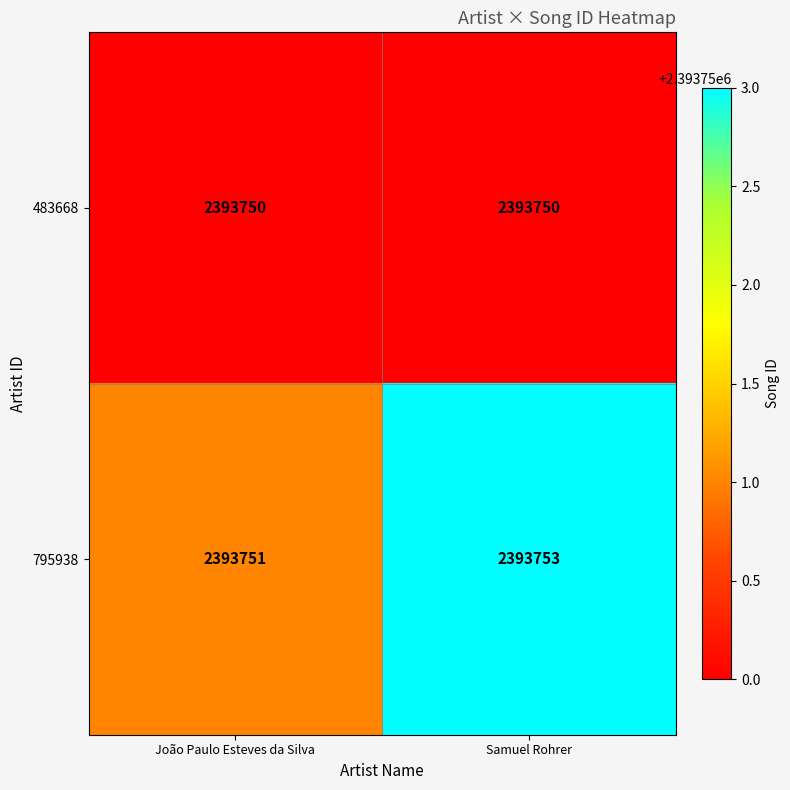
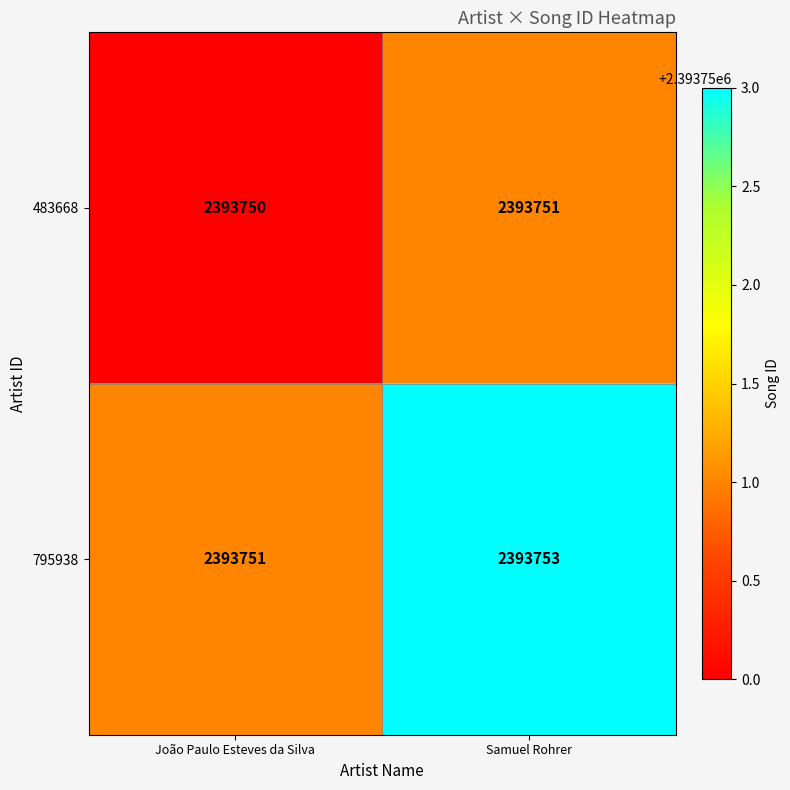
  {
    "483668": {
      "João Paulo Esteves da Silva": 2393750,
-     "Samuel Rohrer": 2393750
+     "Samuel Rohrer": 2393751
    },
    "795938": {
      "João Paulo Esteves da Silva": 2393751,
      "Samuel Rohrer": 2393753
    }
  }
